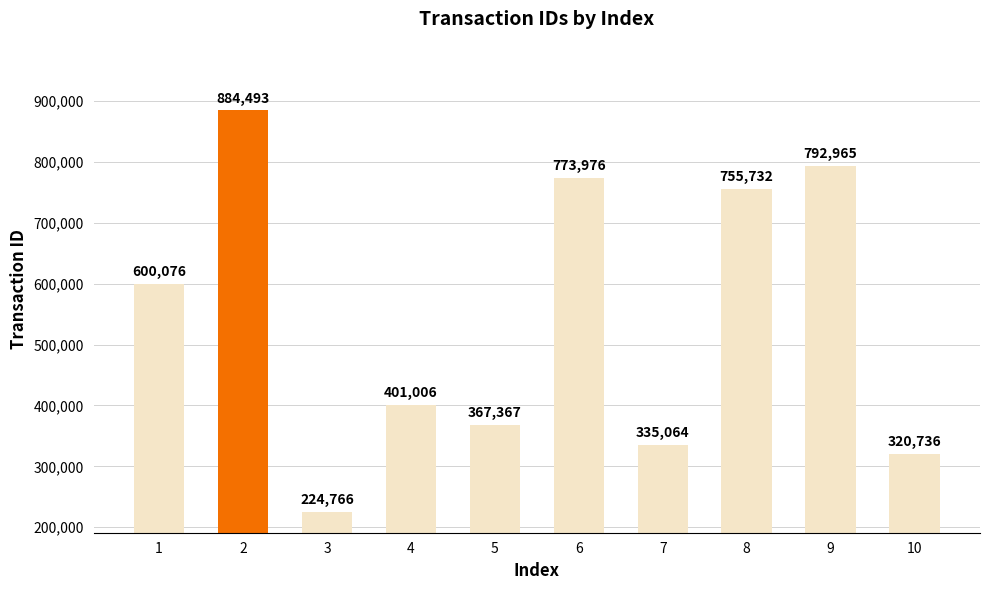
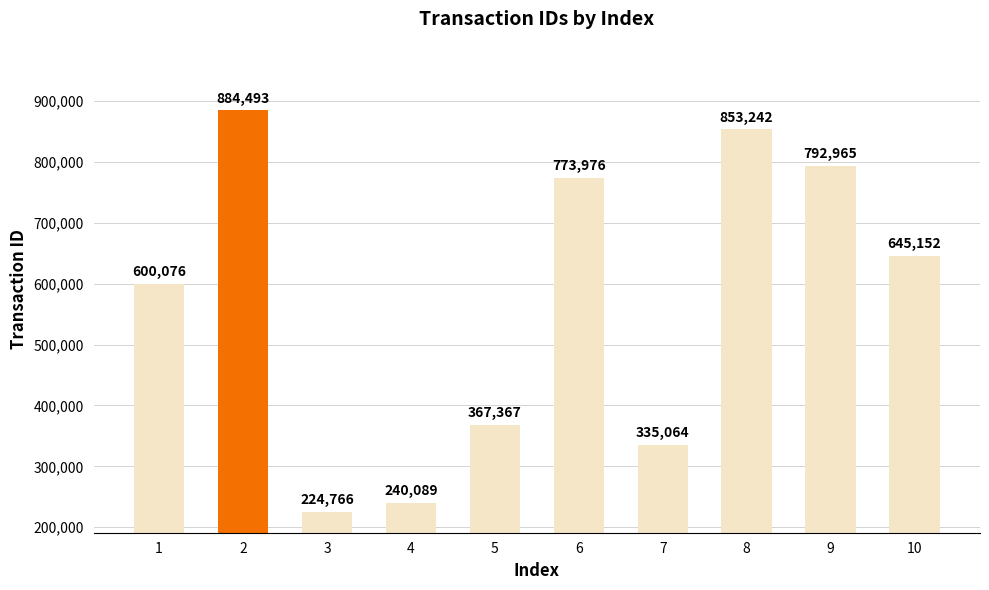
  {
    "1": "600,076",
    "2": "884,493",
    "3": "224,766",
-   "4": "401,006",
+   "4": "240,089",
    "5": "367,367",
    "6": "773,976",
    "7": "335,064",
-   "8": "755,732",
+   "8": "853,242",
    "9": "792,965",
-   "10": "320,736"
+   "10": "645,152"
  }
